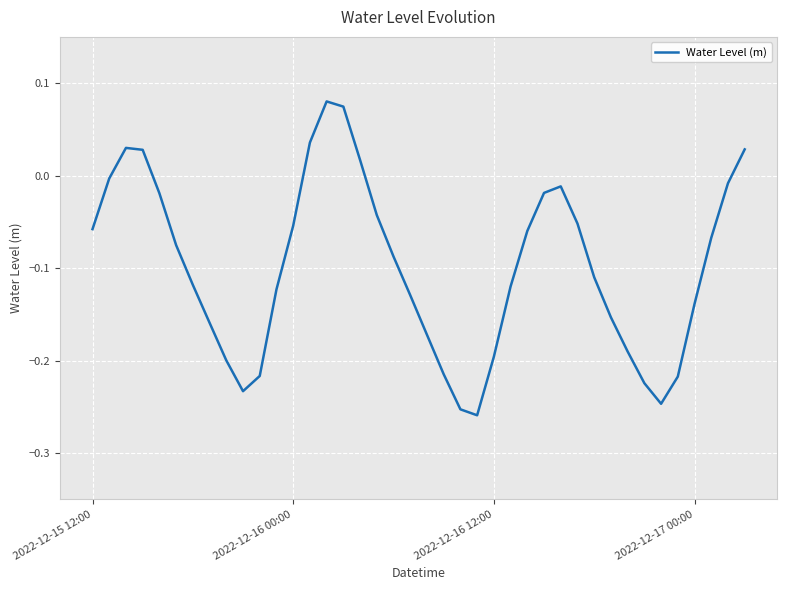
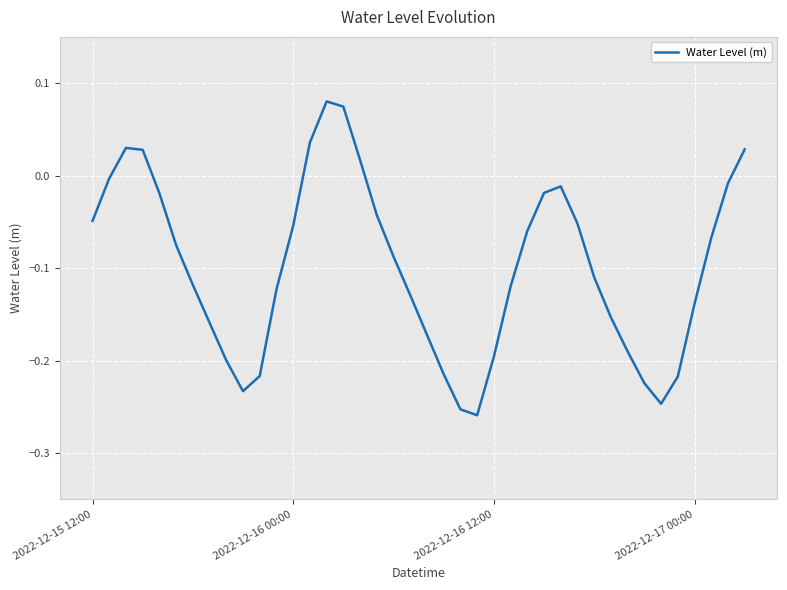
  {
-   "2022-12-15 12:00": -0.06,
+   "2022-12-15 12:00": -0.05,
    "2022-12-16 00:00": -0.05,
    "2022-12-16 12:00": -0.20,
    "2022-12-17 00:00": -0.14
  }
